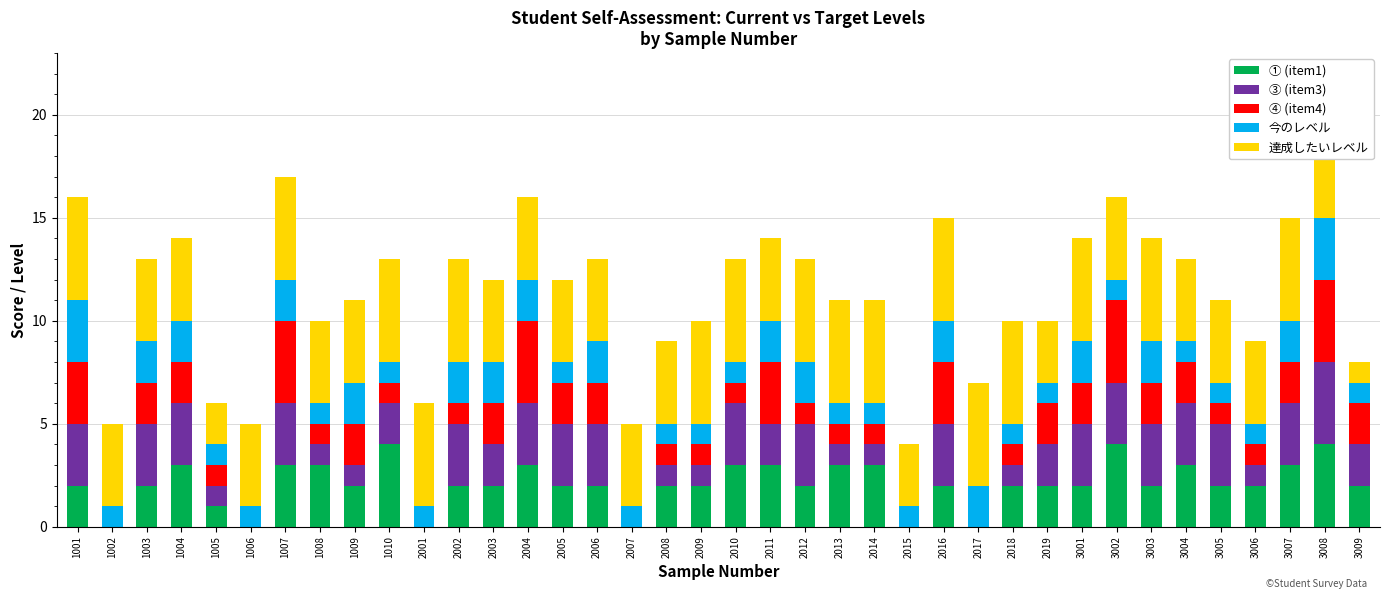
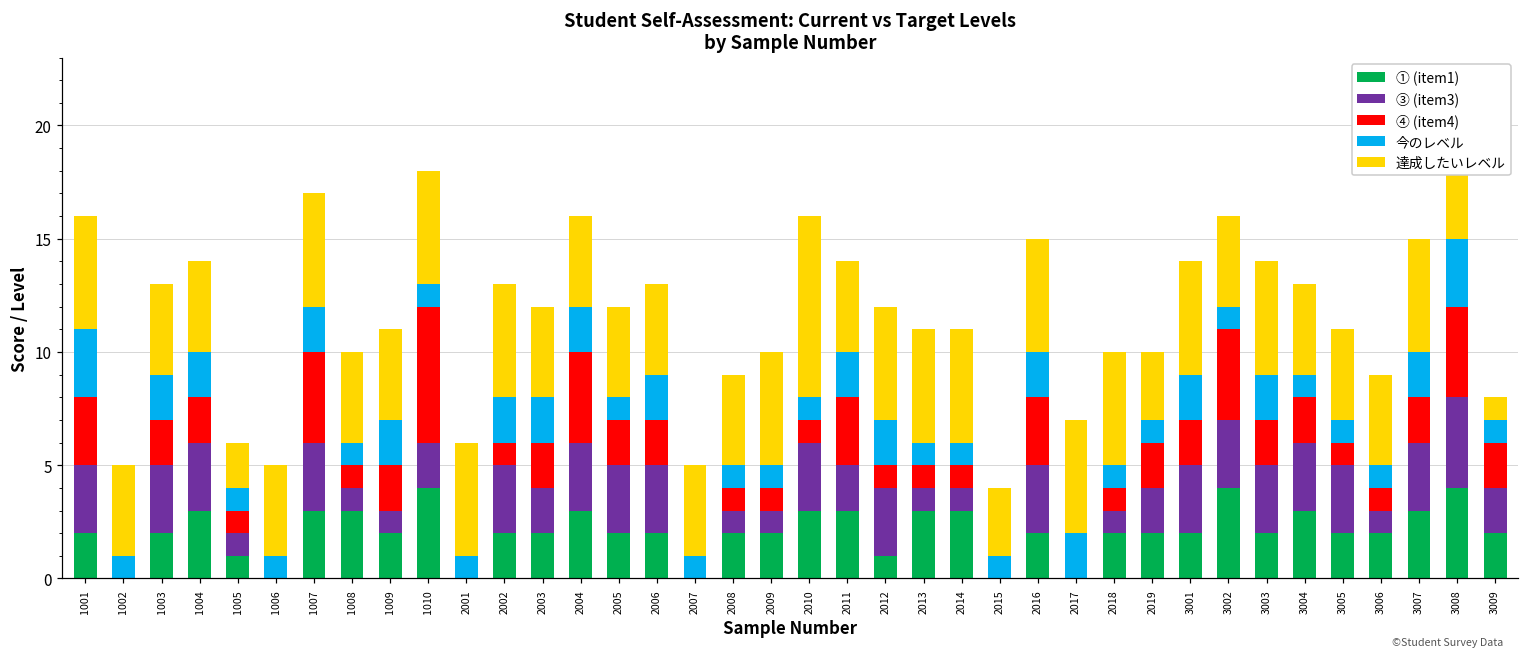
  {
    "① (item1)": {
      "1001": 2,
      "1002": 0,
      "1003": 2,
      "1004": 3,
      "1005": 1,
      "1006": 0,
      "1007": 3,
      "1008": 3,
      "1009": 2,
      "1010": 4,
      "2001": 0,
      "2002": 2,
      "2003": 2,
      "2004": 3,
      "2005": 2,
      "2006": 2,
      "2007": 0,
      "2008": 2,
      "2009": 2,
      "2010": 3,
      "2011": 3,
-     "2012": 2,
+     "2012": 1,
      "2013": 3,
      "2014": 3,
      "2015": 0,
      "2016": 2,
      "2017": 0,
      "2018": 2,
      "2019": 2,
      "3001": 2,
      "3002": 4,
      "3003": 2,
      "3004": 3,
      "3005": 2,
      "3006": 2,
      "3007": 3,
      "3008": 4,
      "3009": 2
    },
    "③ (item3)": {
      "1001": 3,
      "1002": 0,
      "1003": 3,
      "1004": 3,
      "1005": 1,
      "1006": 0,
      "1007": 3,
      "1008": 1,
      "1009": 1,
      "1010": 2,
      "2001": 0,
      "2002": 3,
      "2003": 2,
      "2004": 3,
      "2005": 3,
      "2006": 3,
      "2007": 0,
      "2008": 1,
      "2009": 1,
      "2010": 3,
      "2011": 2,
      "2012": 3,
      "2013": 1,
      "2014": 1,
      "2015": 0,
      "2016": 3,
      "2017": 0,
      "2018": 1,
      "2019": 2,
      "3001": 3,
      "3002": 3,
      "3003": 3,
      "3004": 3,
      "3005": 3,
      "3006": 1,
      "3007": 3,
      "3008": 4,
      "3009": 2
    },
    "④ (item4)": {
      "1001": 3,
      "1002": 0,
      "1003": 2,
      "1004": 2,
      "1005": 1,
      "1006": 0,
      "1007": 4,
      "1008": 1,
      "1009": 2,
-     "1010": 1,
+     "1010": 6,
      "2001": 0,
      "2002": 1,
      "2003": 2,
      "2004": 4,
      "2005": 2,
      "2006": 2,
      "2007": 0,
      "2008": 1,
      "2009": 1,
      "2010": 1,
      "2011": 3,
      "2012": 1,
      "2013": 1,
      "2014": 1,
      "2015": 0,
      "2016": 3,
      "2017": 0,
      "2018": 1,
      "2019": 2,
      "3001": 2,
      "3002": 4,
      "3003": 2,
      "3004": 2,
      "3005": 1,
      "3006": 1,
      "3007": 2,
      "3008": 4,
      "3009": 2
    },
    "今のレベル": {
      "1001": 3,
      "1002": 1,
      "1003": 2,
      "1004": 2,
      "1005": 1,
      "1006": 1,
      "1007": 2,
      "1008": 1,
      "1009": 2,
      "1010": 1,
      "2001": 1,
      "2002": 2,
      "2003": 2,
      "2004": 2,
      "2005": 1,
      "2006": 2,
      "2007": 1,
      "2008": 1,
      "2009": 1,
      "2010": 1,
      "2011": 2,
      "2012": 2,
      "2013": 1,
      "2014": 1,
      "2015": 1,
      "2016": 2,
      "2017": 2,
      "2018": 1,
      "2019": 1,
      "3001": 2,
      "3002": 1,
      "3003": 2,
      "3004": 1,
      "3005": 1,
      "3006": 1,
      "3007": 2,
      "3008": 3,
      "3009": 1
    },
    "達成したいレベル": {
      "1001": 5,
      "1002": 4,
      "1003": 4,
      "1004": 4,
      "1005": 2,
      "1006": 4,
      "1007": 5,
      "1008": 4,
      "1009": 4,
      "1010": 5,
      "2001": 5,
      "2002": 5,
      "2003": 4,
      "2004": 4,
      "2005": 4,
      "2006": 4,
      "2007": 4,
      "2008": 4,
      "2009": 5,
-     "2010": 5,
+     "2010": 8,
      "2011": 4,
      "2012": 5,
      "2013": 5,
      "2014": 5,
      "2015": 3,
      "2016": 5,
      "2017": 5,
      "2018": 5,
      "2019": 3,
      "3001": 5,
      "3002": 4,
      "3003": 5,
      "3004": 4,
      "3005": 4,
      "3006": 4,
      "3007": 5,
      "3009": 1
    }
  }
